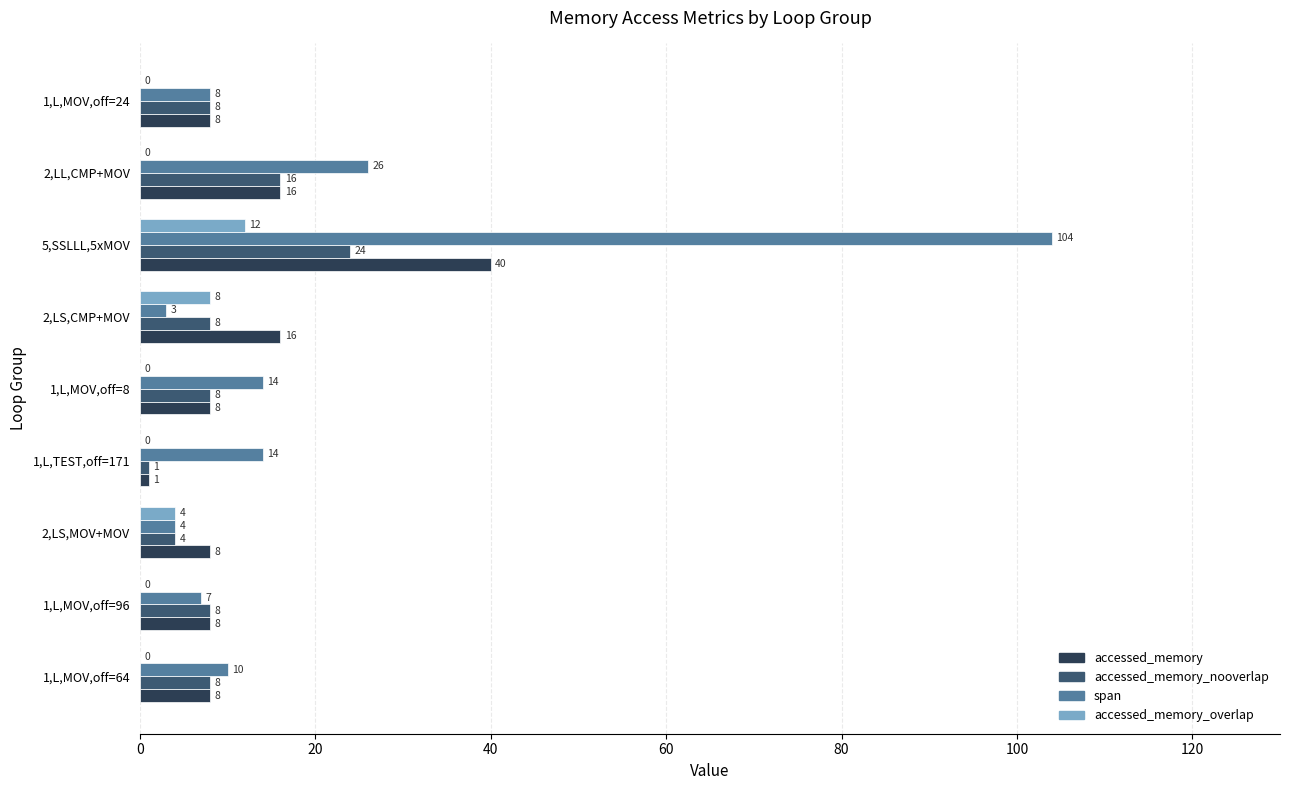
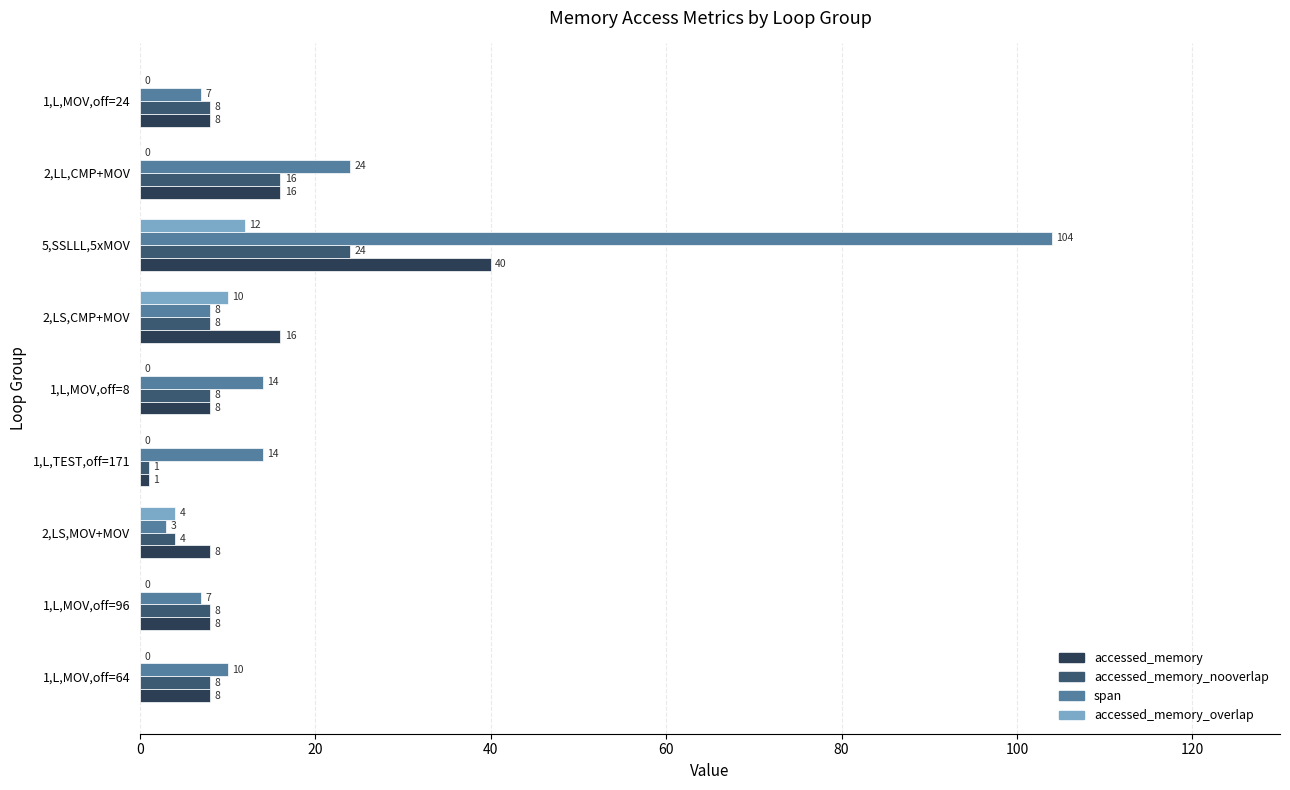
  {
    "span": {
-     "1,L,MOV,off=24": 8,
-     "2,LL,CMP+MOV": 26,
+     "1,L,MOV,off=24": 7,
+     "2,LL,CMP+MOV": 24,
      "5,SSLLL,5xMOV": 104,
-     "2,LS,CMP+MOV": 3,
+     "2,LS,CMP+MOV": 8,
      "1,L,MOV,off=8": 14,
      "1,L,TEST,off=171": 14,
-     "2,LS,MOV+MOV": 4,
+     "2,LS,MOV+MOV": 3,
      "1,L,MOV,off=96": 7,
      "1,L,MOV,off=64": 10
    },
    "accessed_memory_overlap": {
      "1,L,MOV,off=24": 0,
      "2,LL,CMP+MOV": 0,
      "5,SSLLL,5xMOV": 12,
-     "2,LS,CMP+MOV": 8,
+     "2,LS,CMP+MOV": 10,
      "1,L,MOV,off=8": 0,
      "1,L,TEST,off=171": 0,
      "2,LS,MOV+MOV": 4,
      "1,L,MOV,off=96": 0,
      "1,L,MOV,off=64": 0
    }
  }
